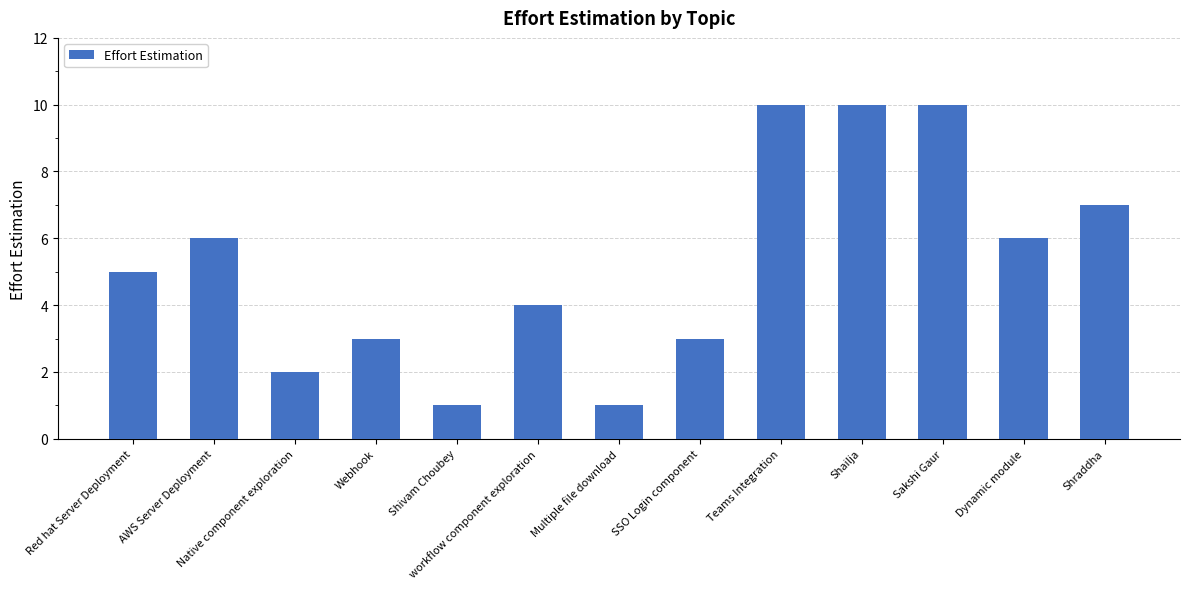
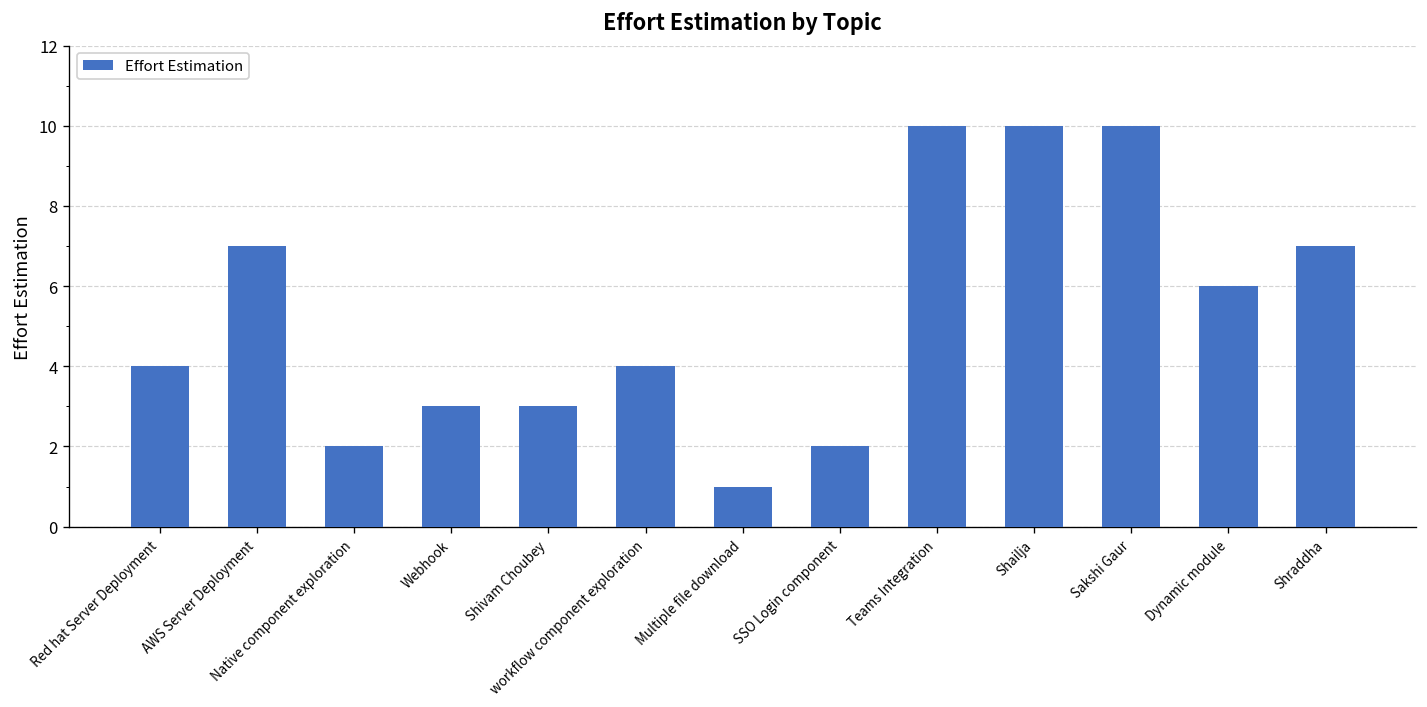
  {
-   "Red hat Server Deployment": 5,
-   "AWS Server Deployment": 6,
+   "Red hat Server Deployment": 4,
+   "AWS Server Deployment": 7,
    "Native component exploration": 2,
    "Webhook": 3,
-   "Shivam Choubey": 1,
+   "Shivam Choubey": 3,
    "workflow component exploration": 4,
    "Multiple file download": 1,
-   "SSO Login component": 3,
+   "SSO Login component": 2,
    "Teams Integration": 10,
    "Shailja": 10,
    "Sakshi Gaur": 10,
    "Dynamic module": 6,
    "Shraddha": 7
  }
